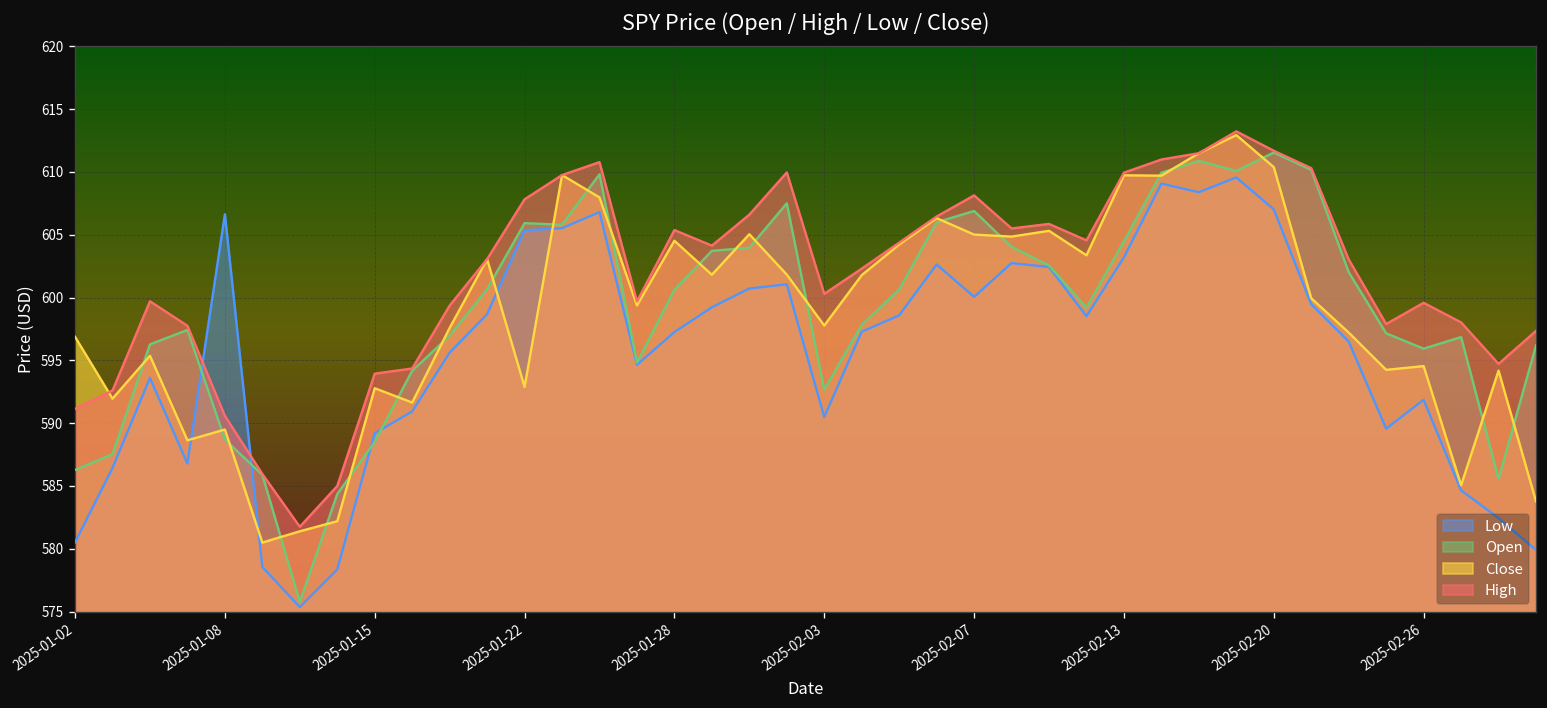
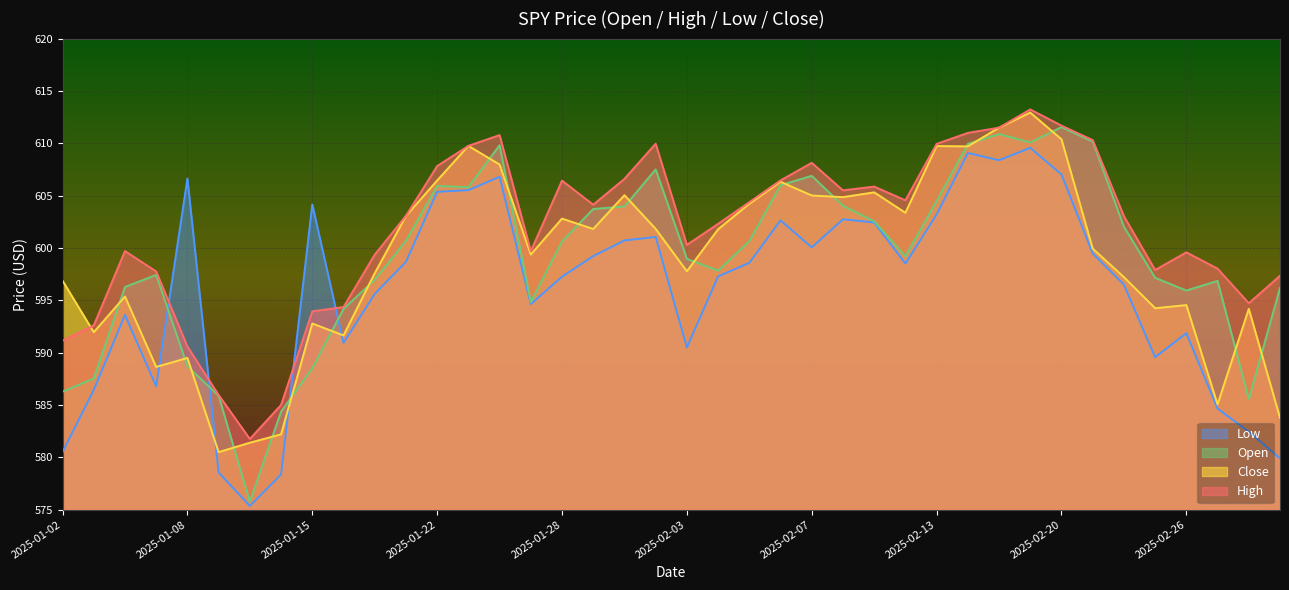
  {
    "Low": {
      "2025-01-02": 580.5,
      "2025-01-08": 606.6,
-     "2025-01-15": 589.2,
+     "2025-01-15": 604.2,
      "2025-01-22": 605.4,
      "2025-01-28": 597.3,
      "2025-02-03": 590.5,
      "2025-02-07": 600.1,
      "2025-02-13": 603.2,
      "2025-02-20": 607.0,
      "2025-02-26": 591.9
    },
    "Open": {
      "2025-01-02": 586.3,
      "2025-01-08": 588.7,
      "2025-01-15": 588.5,
      "2025-01-22": 605.9,
      "2025-01-28": 600.6,
-     "2025-02-03": 592.7,
+     "2025-02-03": 599.0,
      "2025-02-07": 606.9,
      "2025-02-13": 604.5,
      "2025-02-26": 595.9
    },
    "Close": {
      "2025-01-02": 596.9,
      "2025-01-08": 589.5,
      "2025-01-15": 592.8,
-     "2025-01-22": 592.9,
-     "2025-01-28": 604.5,
+     "2025-01-22": 606.4,
+     "2025-01-28": 602.8,
      "2025-02-03": 597.8,
      "2025-02-07": 605.0,
      "2025-02-20": 610.4,
      "2025-02-26": 594.5
    },
    "High": {
      "2025-01-02": 591.1,
      "2025-01-08": 590.6,
      "2025-01-15": 593.9,
      "2025-01-22": 607.8,
-     "2025-01-28": 605.4,
+     "2025-01-28": 606.4,
      "2025-02-03": 600.3,
      "2025-02-07": 608.1,
      "2025-02-26": 599.6
    }
  }
